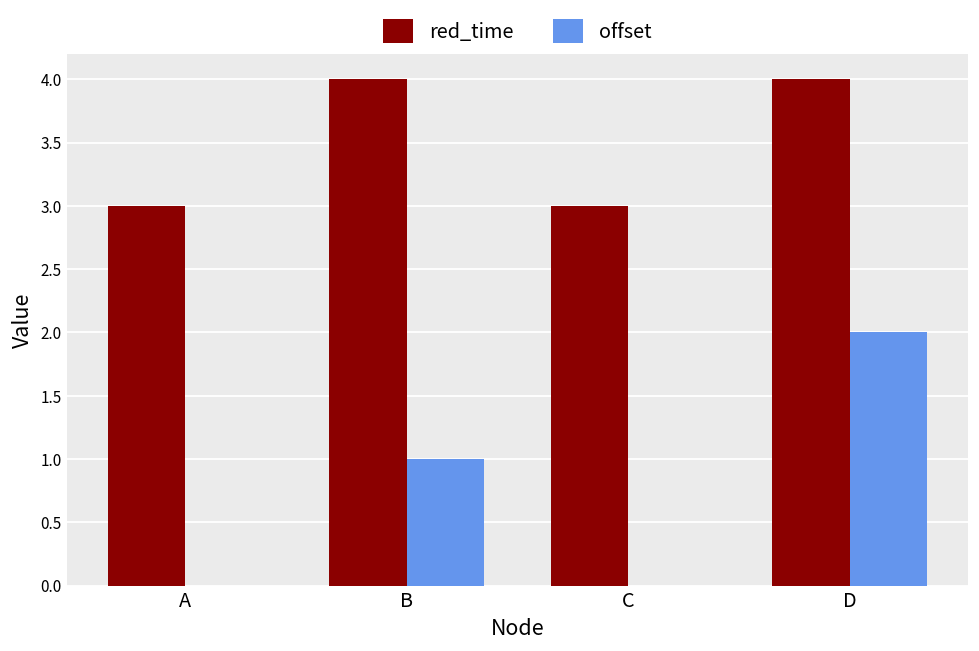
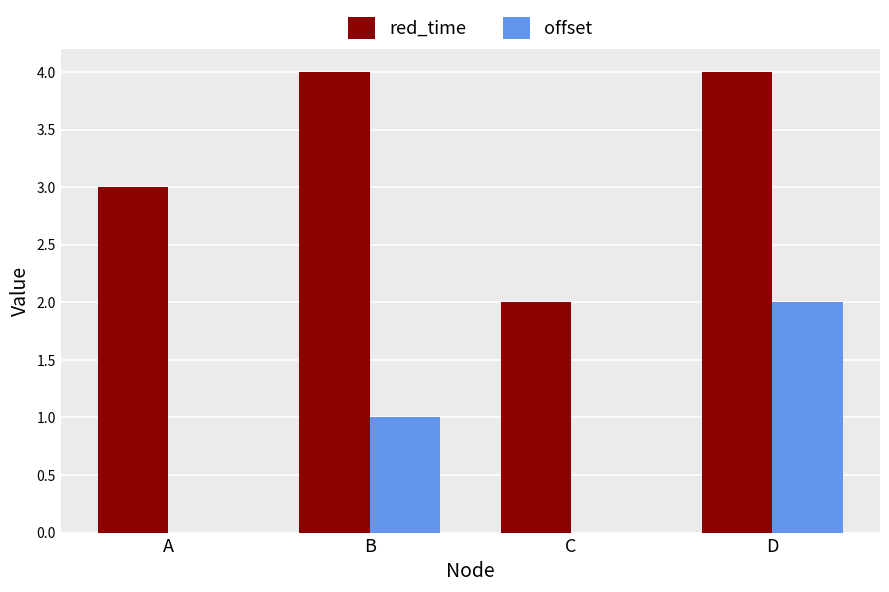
  {
    "red_time": {
      "A": 3,
      "B": 4,
-     "C": 3,
+     "C": 2,
      "D": 4
    },
    "offset": {
      "A": 0,
      "B": 1,
      "C": 0,
      "D": 2
    }
  }
